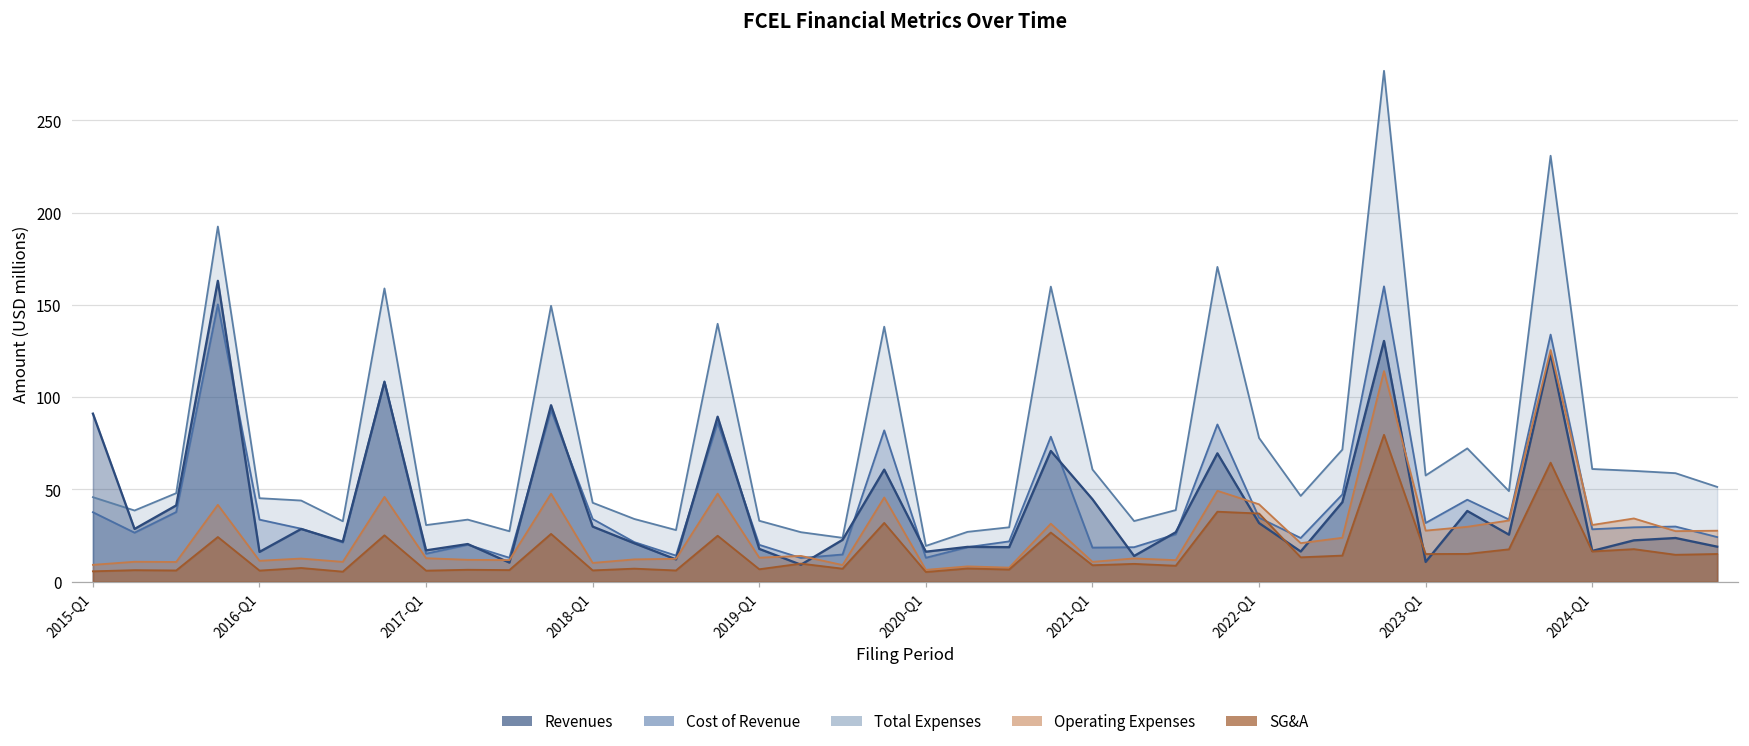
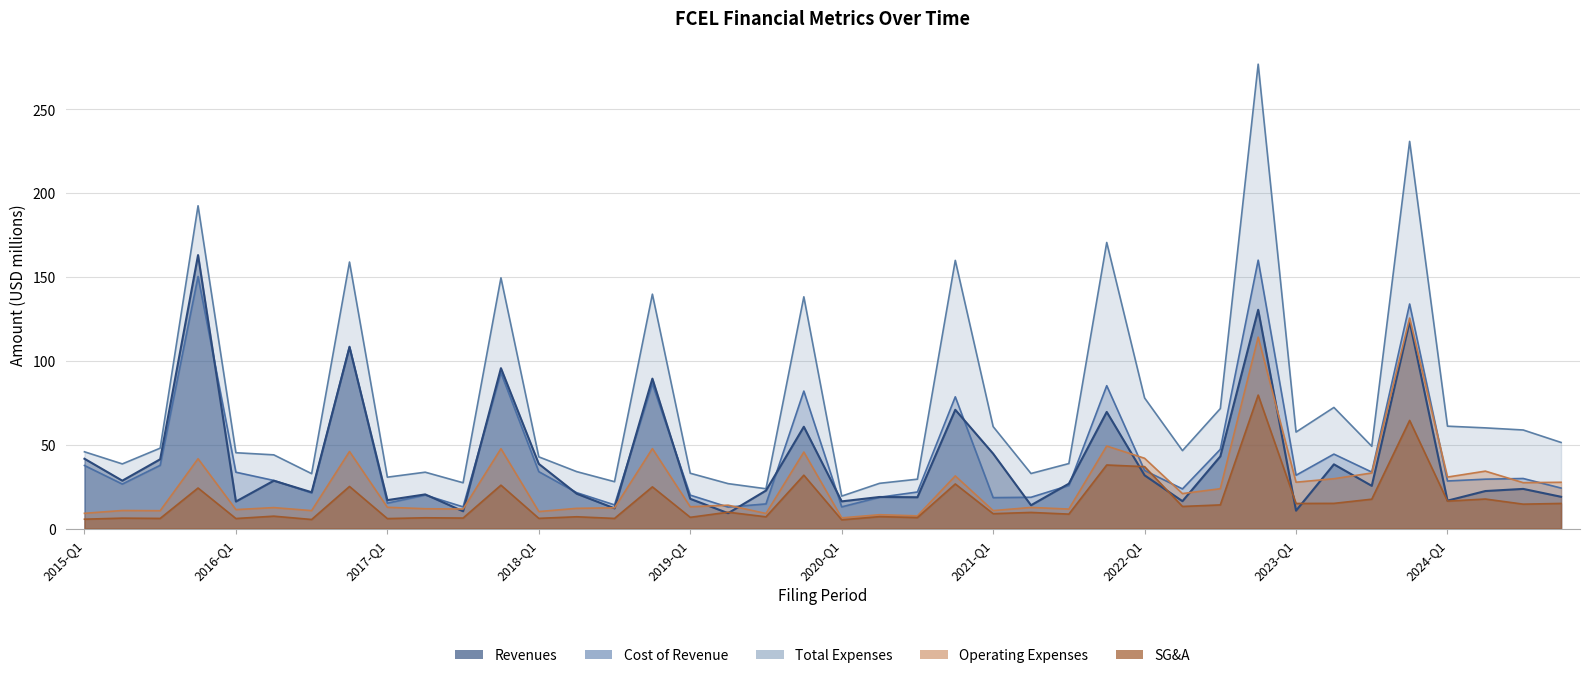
  {
    "Revenues": {
-     "2015-Q1": 91,
+     "2015-Q1": 42,
      "2016-Q1": 16,
      "2017-Q1": 17,
-     "2018-Q1": 30,
+     "2018-Q1": 39,
      "2019-Q1": 18,
      "2020-Q1": 16,
      "2021-Q1": 45,
      "2022-Q1": 32,
      "2023-Q1": 11
    }
  }
